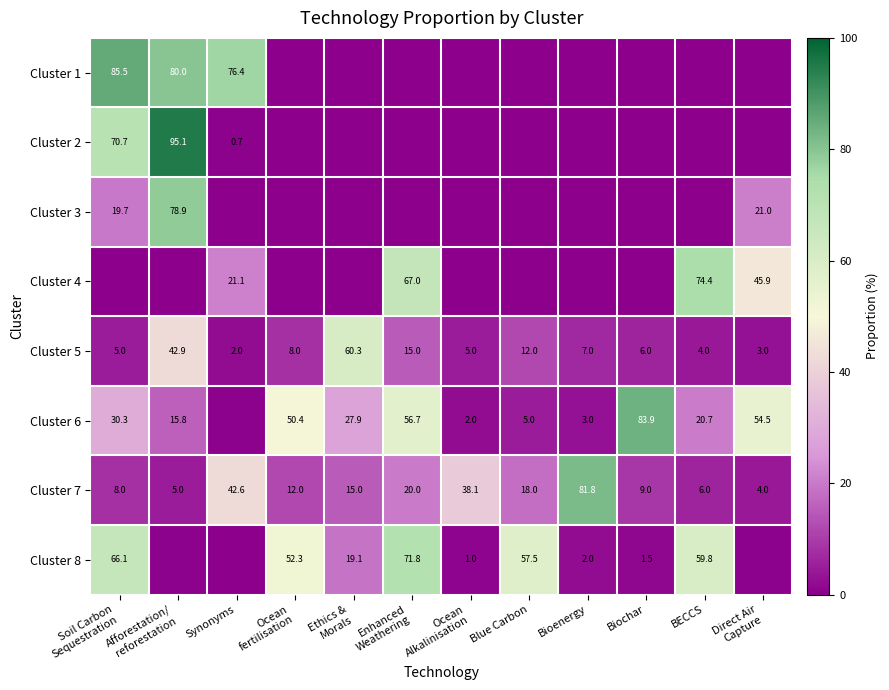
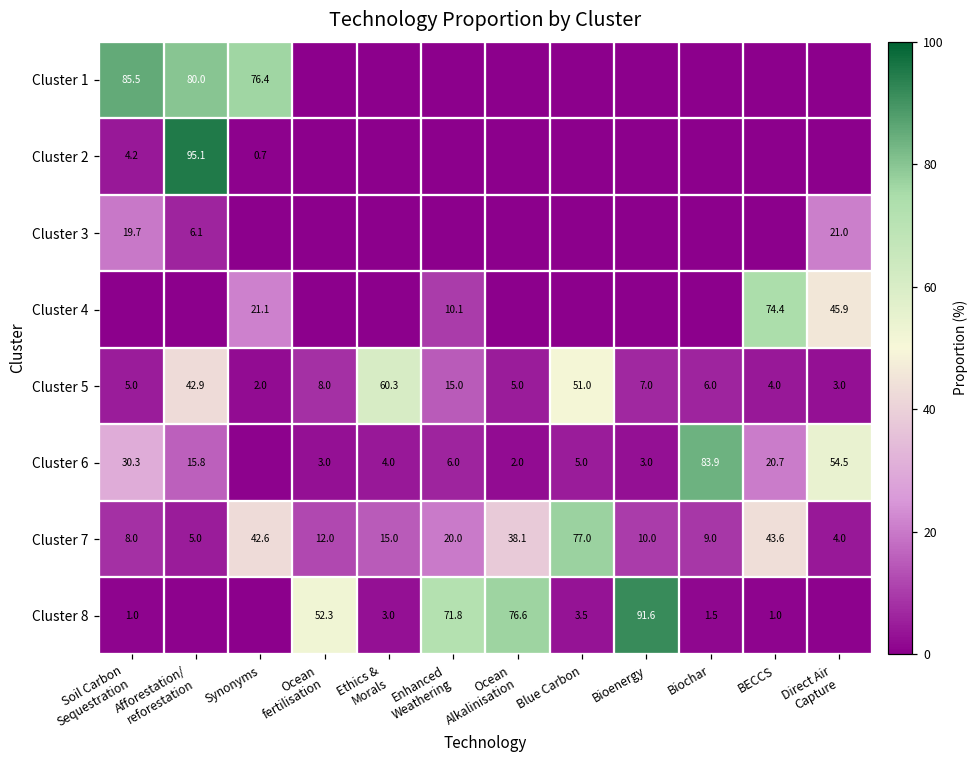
  {
    "Cluster 1": {
      "Soil Carbon Sequestration": 85.5,
      "Afforestation/ reforestation": 80.0,
      "Synonyms": 76.4
    },
    "Cluster 2": {
-     "Soil Carbon Sequestration": 70.7,
+     "Soil Carbon Sequestration": 4.2,
      "Afforestation/ reforestation": 95.1,
      "Synonyms": 0.7
    },
    "Cluster 3": {
      "Soil Carbon Sequestration": 19.7,
-     "Afforestation/ reforestation": 78.9,
+     "Afforestation/ reforestation": 6.1,
      "Direct Air Capture": 21.0
    },
    "Cluster 4": {
      "Synonyms": 21.1,
-     "Enhanced Weathering": 67.0,
+     "Enhanced Weathering": 10.1,
      "BECCS": 74.4,
      "Direct Air Capture": 45.9
    },
    "Cluster 5": {
      "Soil Carbon Sequestration": 5.0,
      "Afforestation/ reforestation": 42.9,
      "Synonyms": 2.0,
      "Ocean fertilisation": 8.0,
      "Ethics & Morals": 60.3,
      "Enhanced Weathering": 15.0,
      "Ocean Alkalinisation": 5.0,
-     "Blue Carbon": 12.0,
+     "Blue Carbon": 51.0,
      "Bioenergy": 7.0,
      "Biochar": 6.0,
      "BECCS": 4.0,
      "Direct Air Capture": 3.0
    },
    "Cluster 6": {
      "Soil Carbon Sequestration": 30.3,
      "Afforestation/ reforestation": 15.8,
-     "Ocean fertilisation": 50.4,
-     "Ethics & Morals": 27.9,
-     "Enhanced Weathering": 56.7,
+     "Ocean fertilisation": 3.0,
+     "Ethics & Morals": 4.0,
+     "Enhanced Weathering": 6.0,
      "Ocean Alkalinisation": 2.0,
      "Blue Carbon": 5.0,
      "Bioenergy": 3.0,
      "Biochar": 83.9,
      "BECCS": 20.7,
      "Direct Air Capture": 54.5
    },
    "Cluster 7": {
      "Soil Carbon Sequestration": 8.0,
      "Afforestation/ reforestation": 5.0,
      "Synonyms": 42.6,
      "Ocean fertilisation": 12.0,
      "Ethics & Morals": 15.0,
      "Enhanced Weathering": 20.0,
      "Ocean Alkalinisation": 38.1,
-     "Blue Carbon": 18.0,
-     "Bioenergy": 81.8,
+     "Blue Carbon": 77.0,
+     "Bioenergy": 10.0,
      "Biochar": 9.0,
-     "BECCS": 6.0,
+     "BECCS": 43.6,
      "Direct Air Capture": 4.0
    },
    "Cluster 8": {
-     "Soil Carbon Sequestration": 66.1,
+     "Soil Carbon Sequestration": 1.0,
      "Ocean fertilisation": 52.3,
-     "Ethics & Morals": 19.1,
+     "Ethics & Morals": 3.0,
      "Enhanced Weathering": 71.8,
-     "Ocean Alkalinisation": 1.0,
-     "Blue Carbon": 57.5,
-     "Bioenergy": 2.0,
+     "Ocean Alkalinisation": 76.6,
+     "Blue Carbon": 3.5,
+     "Bioenergy": 91.6,
      "Biochar": 1.5,
-     "BECCS": 59.8
+     "BECCS": 1.0
    }
  }
